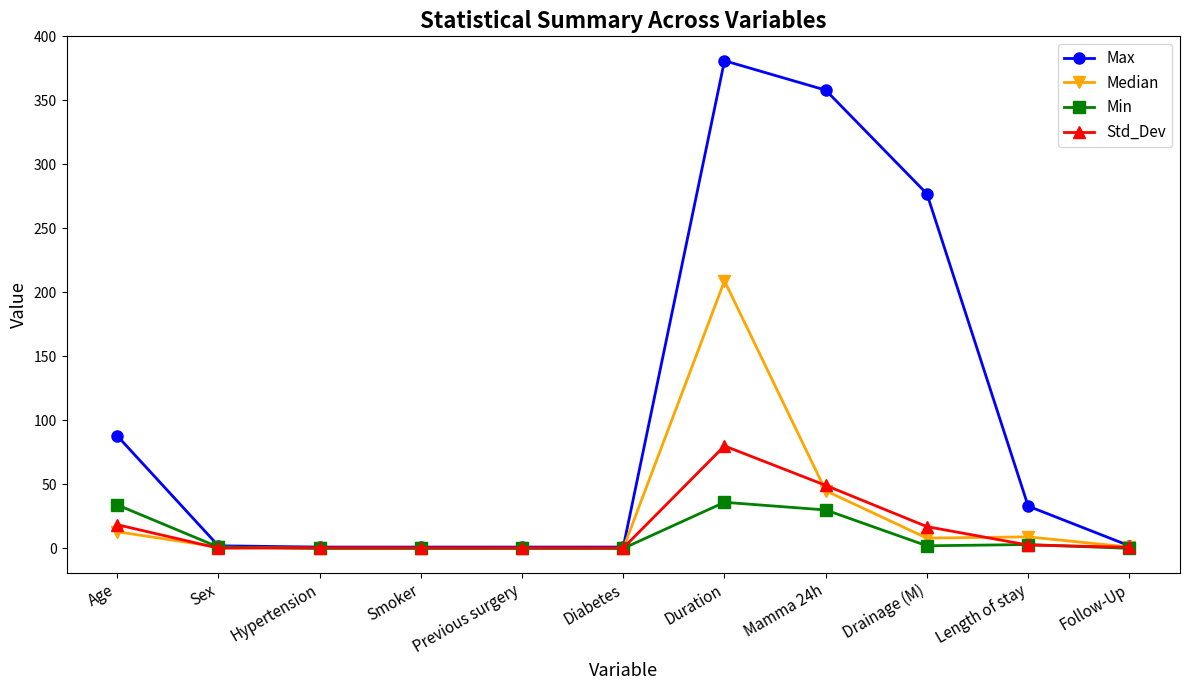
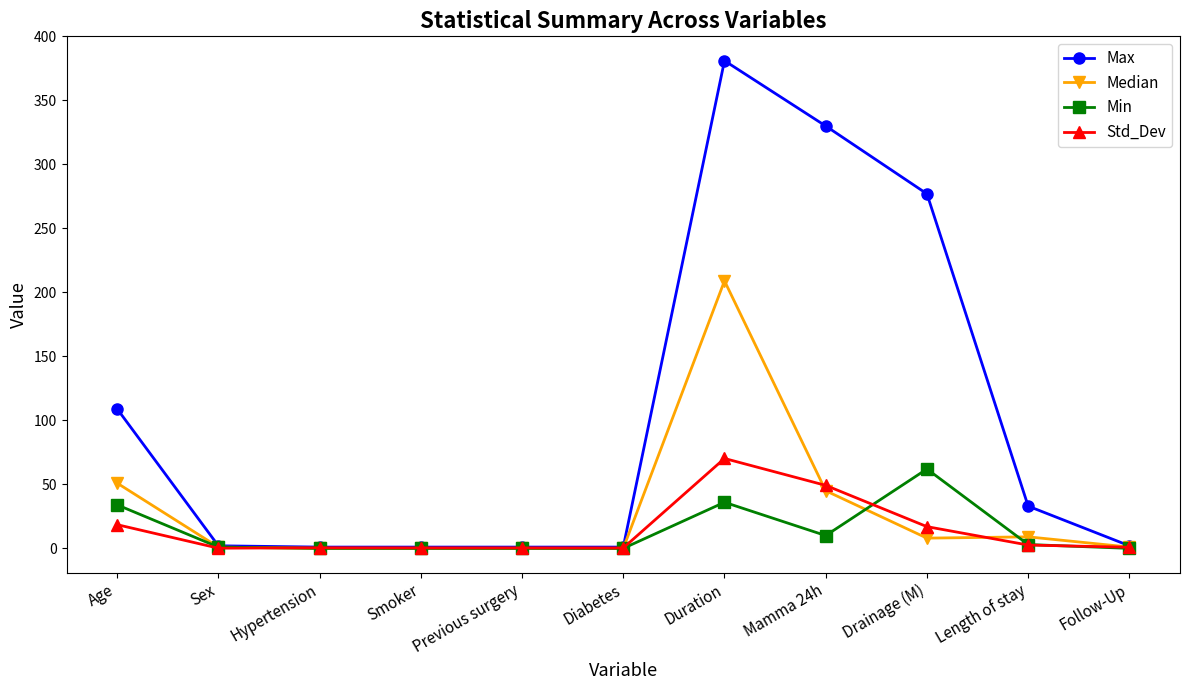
  {
    "Max": {
-     "Age": 88,
+     "Age": 109,
      "Duration": 381,
-     "Mamma 24h": 358,
+     "Mamma 24h": 330,
      "Drainage (M)": 277,
      "Length of stay": 33
    },
    "Median": {
-     "Age": 13,
+     "Age": 51,
      "Duration": 209,
      "Mamma 24h": 45,
      "Drainage (M)": 8,
      "Length of stay": 9
    },
    "Min": {
      "Age": 34,
      "Duration": 36,
-     "Mamma 24h": 30,
-     "Drainage (M)": 2
+     "Mamma 24h": 10,
+     "Drainage (M)": 62
    },
    "Std_Dev": {
      "Age": 19,
-     "Duration": 80,
+     "Duration": 70,
      "Mamma 24h": 49,
      "Drainage (M)": 17
    }
  }
